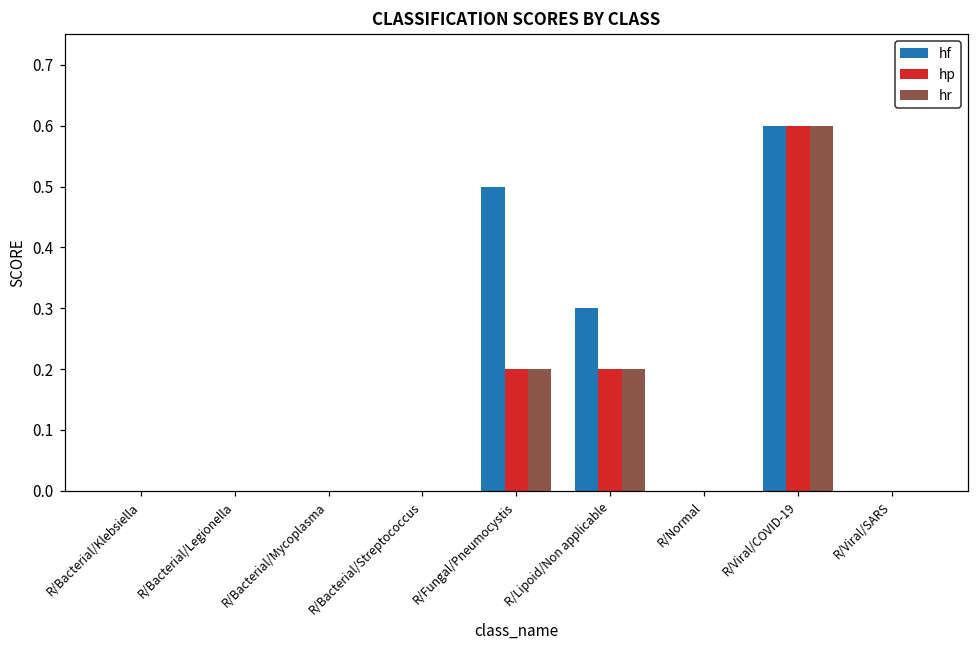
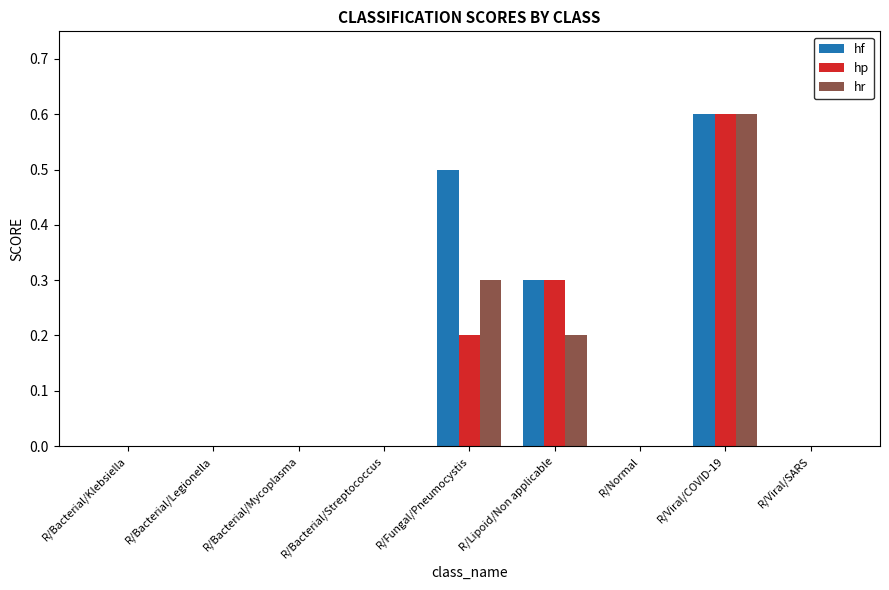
  {
    "hf": {
      "R/Bacterial/Klebsiella": 0.0,
      "R/Bacterial/Legionella": 0.0,
      "R/Bacterial/Mycoplasma": 0.0,
      "R/Bacterial/Streptococcus": 0.0,
      "R/Fungal/Pneumocystis": 0.5,
      "R/Lipoid/Non applicable": 0.3,
      "R/Normal": 0.0,
      "R/Viral/COVID-19": 0.6,
      "R/Viral/SARS": 0.0
    },
    "hp": {
      "R/Bacterial/Klebsiella": 0.0,
      "R/Bacterial/Legionella": 0.0,
      "R/Bacterial/Mycoplasma": 0.0,
      "R/Bacterial/Streptococcus": 0.0,
      "R/Fungal/Pneumocystis": 0.2,
-     "R/Lipoid/Non applicable": 0.2,
+     "R/Lipoid/Non applicable": 0.3,
      "R/Normal": 0.0,
      "R/Viral/COVID-19": 0.6,
      "R/Viral/SARS": 0.0
    },
    "hr": {
      "R/Bacterial/Klebsiella": 0.0,
      "R/Bacterial/Legionella": 0.0,
      "R/Bacterial/Mycoplasma": 0.0,
      "R/Bacterial/Streptococcus": 0.0,
-     "R/Fungal/Pneumocystis": 0.2,
+     "R/Fungal/Pneumocystis": 0.3,
      "R/Lipoid/Non applicable": 0.2,
      "R/Normal": 0.0,
      "R/Viral/COVID-19": 0.6,
      "R/Viral/SARS": 0.0
    }
  }
